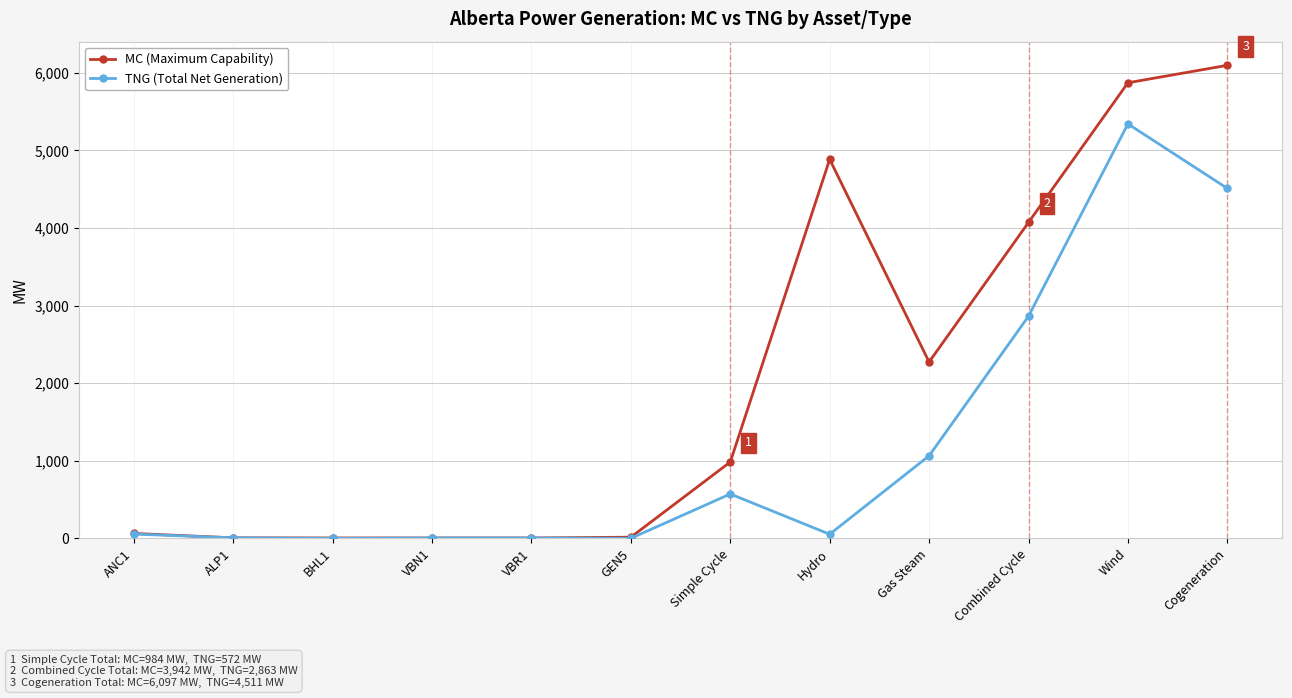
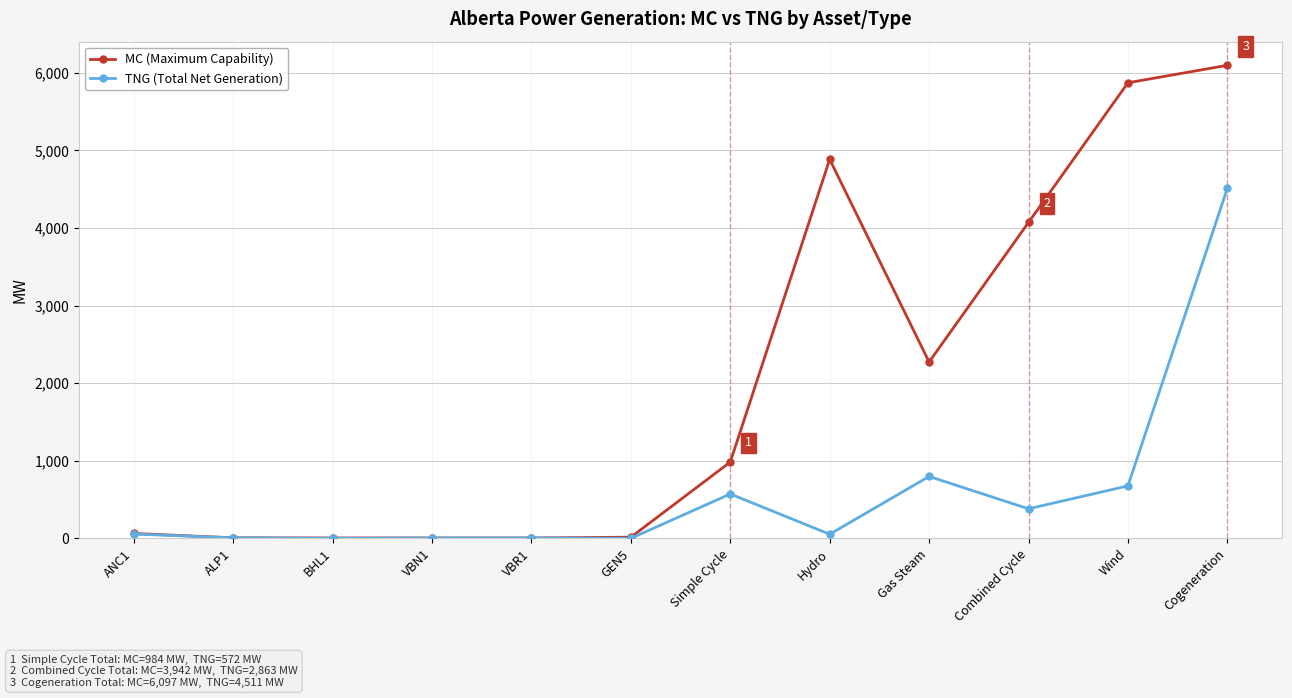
  {
    "MC (Maximum Capability)": {
      "Hydro": "4,900",
      "Gas Steam": "2,300",
      "Wind": "5,900"
    },
    "TNG (Total Net Generation)": {
      "Simple Cycle": "600",
      "Hydro": "100",
-     "Gas Steam": "1,100",
-     "Combined Cycle": "2,900",
-     "Wind": "5,300",
+     "Gas Steam": "800",
+     "Combined Cycle": "400",
+     "Wind": "700",
      "Cogeneration": "4,500"
    }
  }
